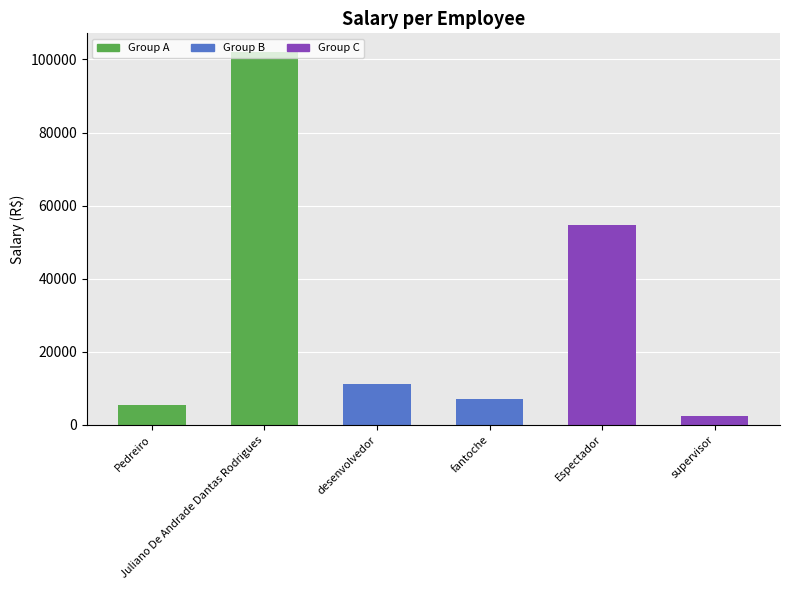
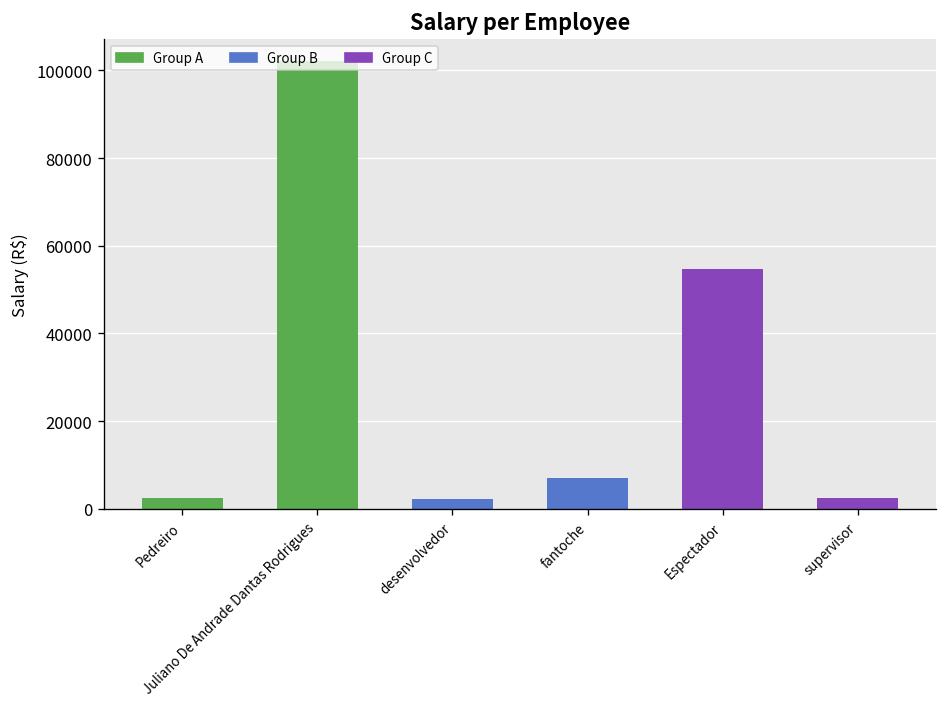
  {
-   "Pedreiro": 6000,
-   "desenvolvedor": 11000,
+   "Pedreiro": 3000,
+   "desenvolvedor": 2000,
    "fantoche": 7000,
    "Espectador": 55000,
    "supervisor": 3000
  }
